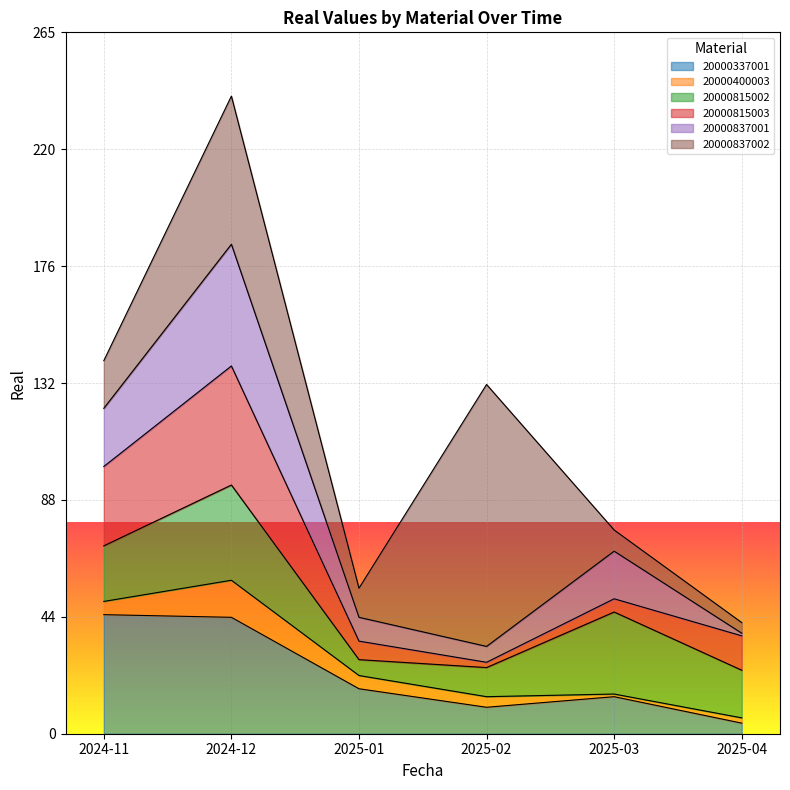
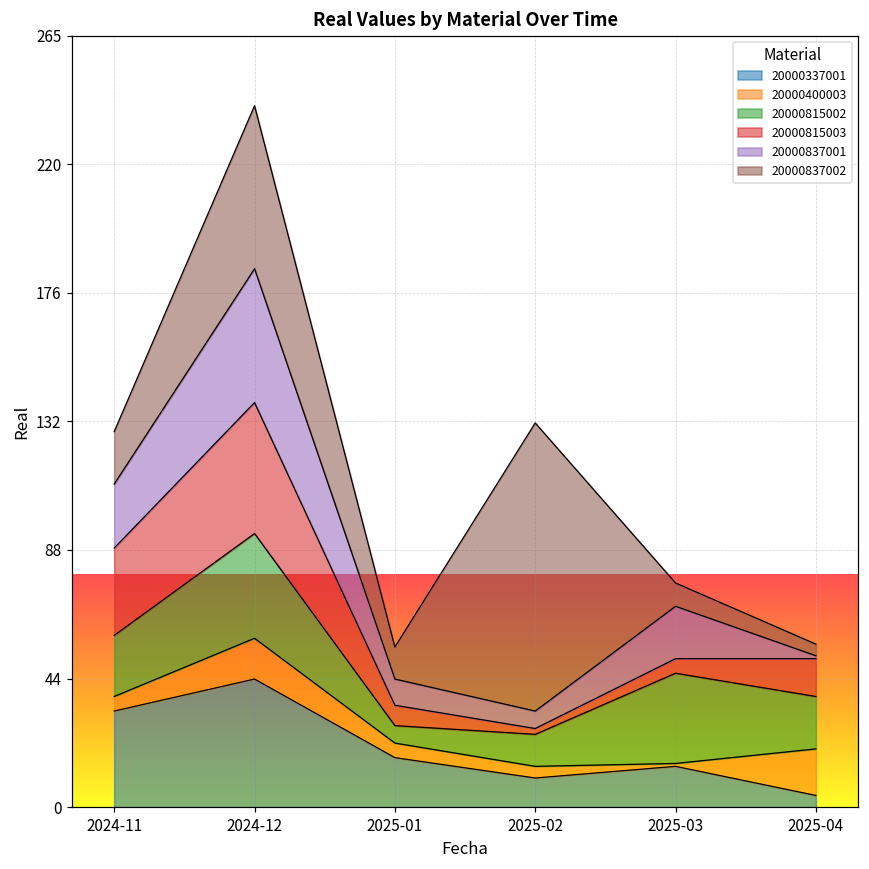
  {
    "20000337001": {
-     "2024-11": 45,
+     "2024-11": 33,
      "2024-12": 44,
      "2025-01": 17,
      "2025-02": 10,
      "2025-03": 14,
      "2025-04": 4
    },
    "20000400003": {
      "2024-11": 5,
      "2024-12": 14,
      "2025-01": 5,
      "2025-02": 4,
      "2025-03": 1,
-     "2025-04": 2
+     "2025-04": 16
    },
    "20000815002": {
      "2024-11": 21,
      "2024-12": 36,
      "2025-01": 6,
      "2025-02": 11,
      "2025-03": 31,
      "2025-04": 18
    },
    "20000815003": {
      "2024-11": 30,
      "2024-12": 45,
      "2025-01": 7,
      "2025-02": 2,
      "2025-03": 5,
      "2025-04": 13
    },
    "20000837001": {
      "2024-11": 22,
      "2024-12": 46,
      "2025-01": 9,
      "2025-02": 6,
      "2025-03": 18,
      "2025-04": 1
    },
    "20000837002": {
      "2024-11": 18,
      "2024-12": 56,
      "2025-01": 11,
      "2025-02": 99,
      "2025-03": 8,
      "2025-04": 4
    }
  }
